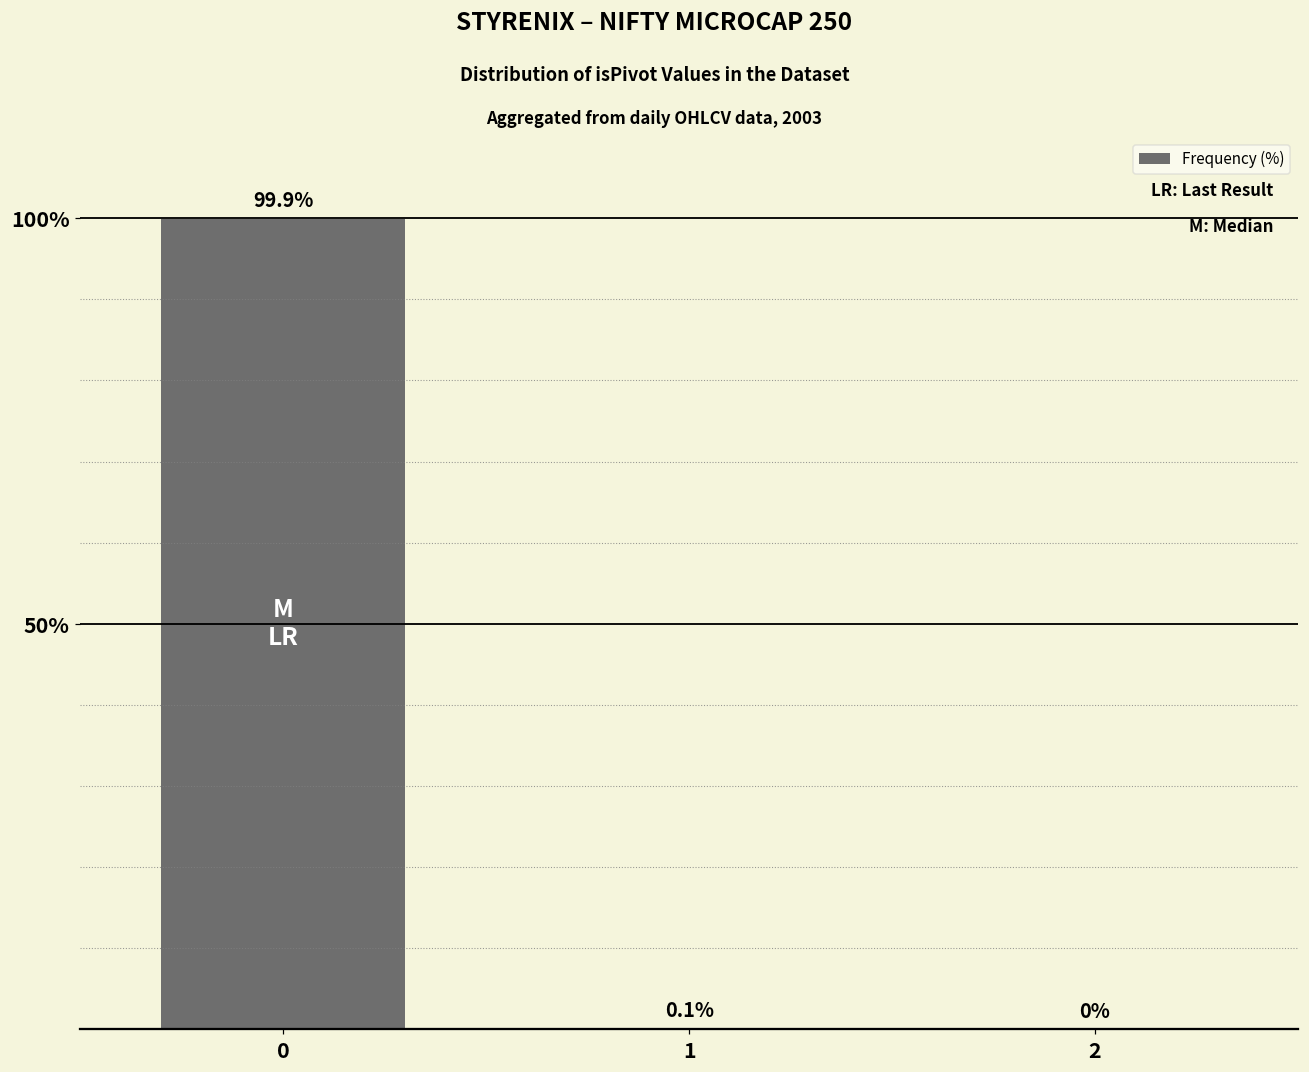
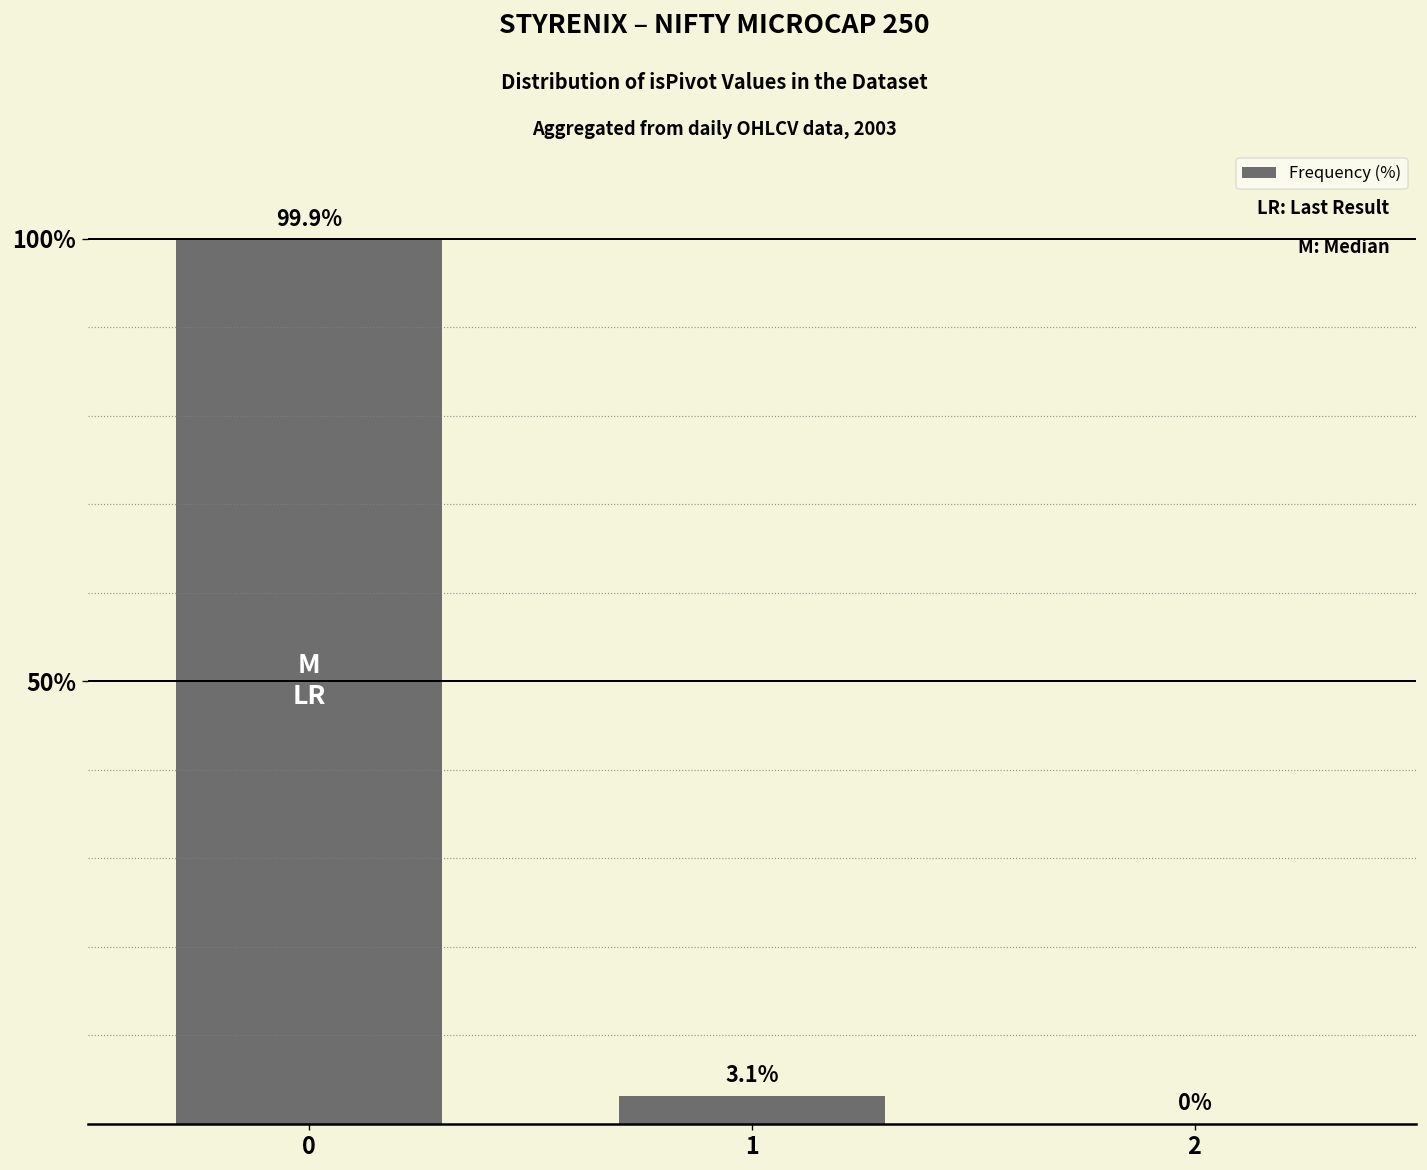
  {
    "0": "99.9%",
-   "1": "0.1%",
+   "1": "3.1%",
    "2": "0%"
  }
